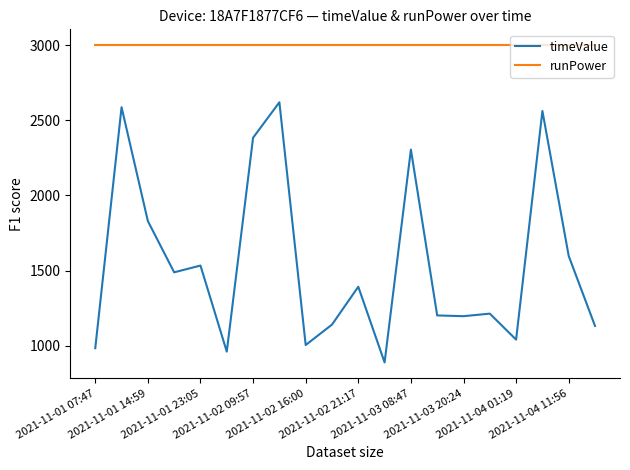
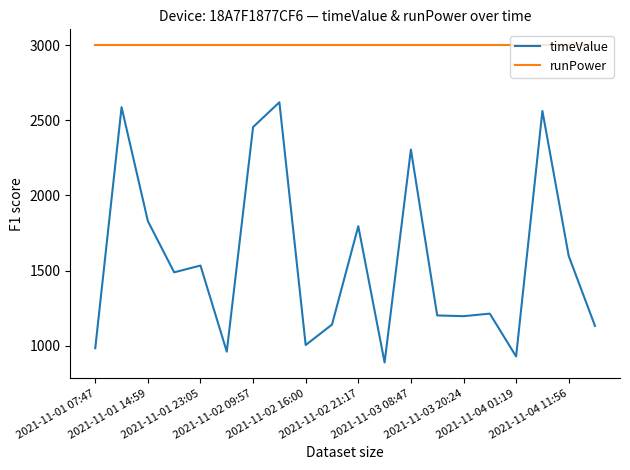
  {
    "timeValue": {
      "2021-11-01 07:47": 980,
      "2021-11-01 14:59": 1830,
      "2021-11-01 23:05": 1530,
-     "2021-11-02 09:57": 2380,
+     "2021-11-02 09:57": 2460,
      "2021-11-02 16:00": 1000,
-     "2021-11-02 21:17": 1390,
+     "2021-11-02 21:17": 1800,
      "2021-11-03 08:47": 2310,
      "2021-11-03 20:24": 1200,
-     "2021-11-04 01:19": 1040,
+     "2021-11-04 01:19": 930,
      "2021-11-04 11:56": 1600
    },
    "runPower": {
      "2021-11-01 07:47": 3000,
      "2021-11-01 14:59": 3000,
      "2021-11-01 23:05": 3000,
      "2021-11-02 09:57": 3000,
      "2021-11-02 16:00": 3000,
      "2021-11-02 21:17": 3000,
      "2021-11-03 08:47": 3000,
      "2021-11-03 20:24": 3000
    }
  }
